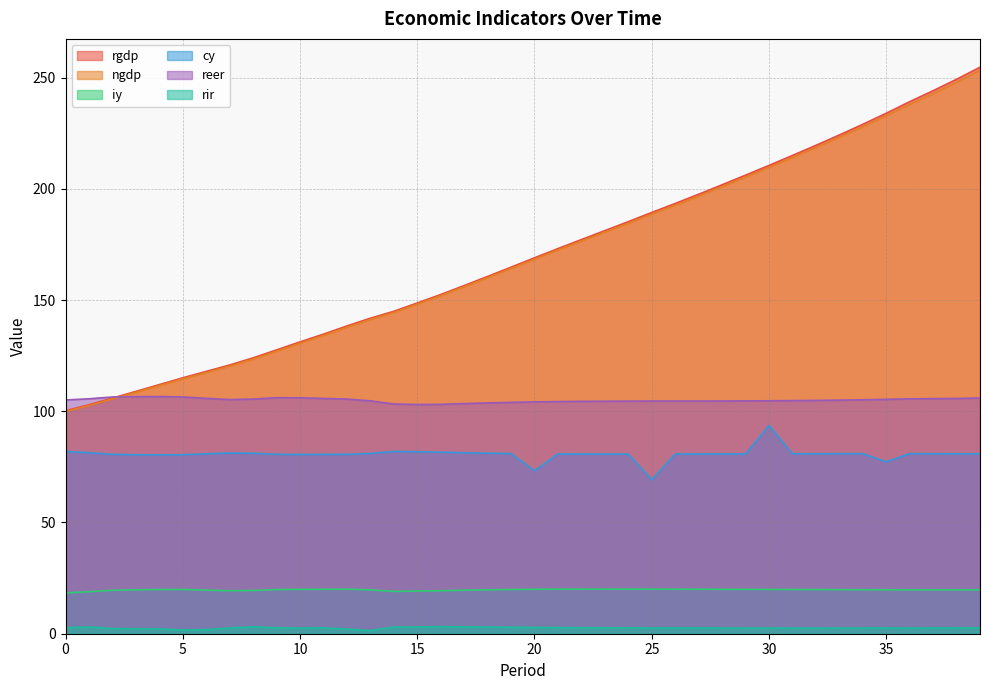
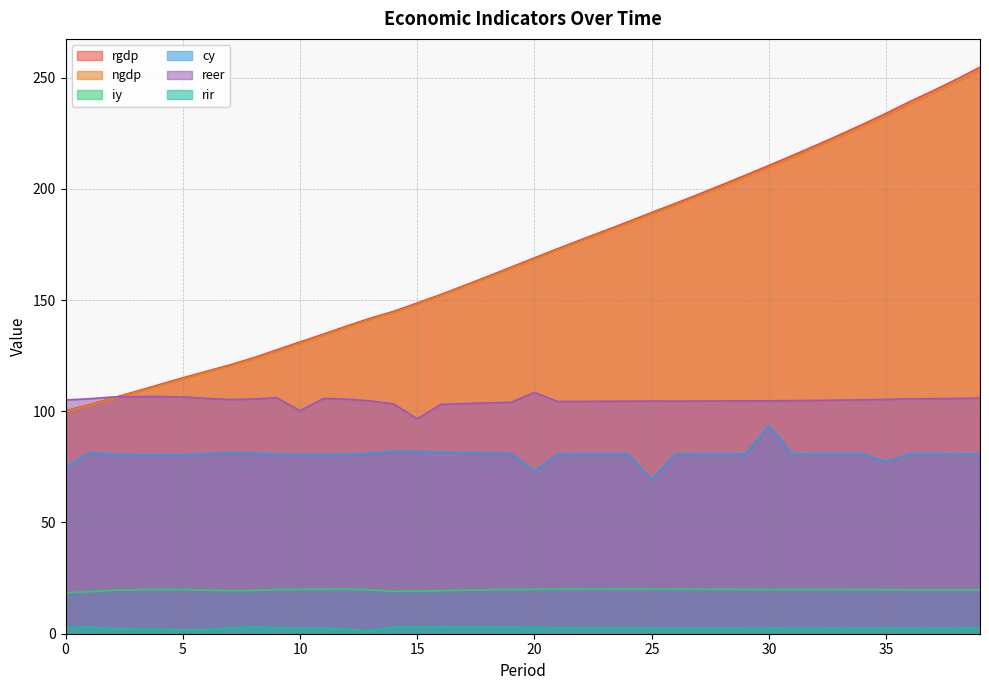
  {
    "cy": {
-     "0": 82,
+     "0": 75,
      "5": 80,
      "10": 81,
      "15": 82,
      "20": 73,
      "25": 69,
      "30": 94,
      "35": 77
    },
    "reer": {
      "0": 105,
      "5": 106,
-     "10": 106,
-     "15": 103,
-     "20": 104,
+     "10": 100,
+     "15": 97,
+     "20": 108,
      "25": 105,
      "30": 105,
      "35": 105
    }
  }
